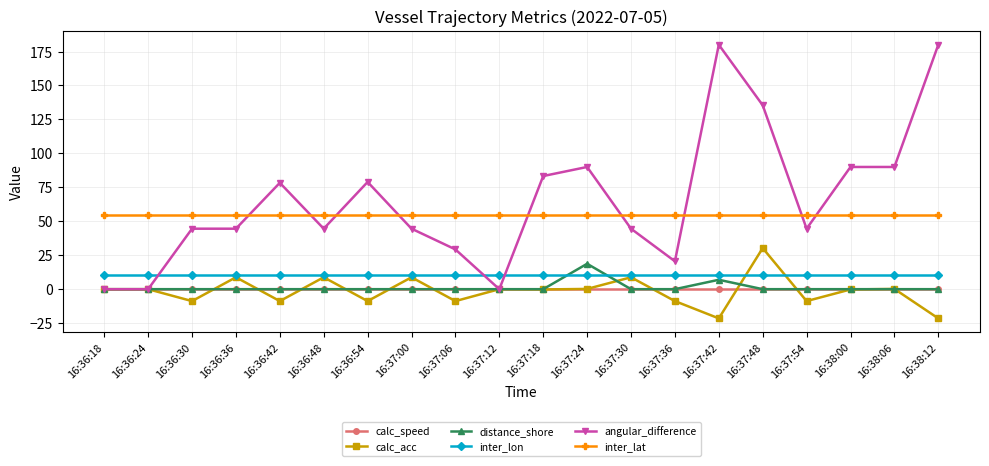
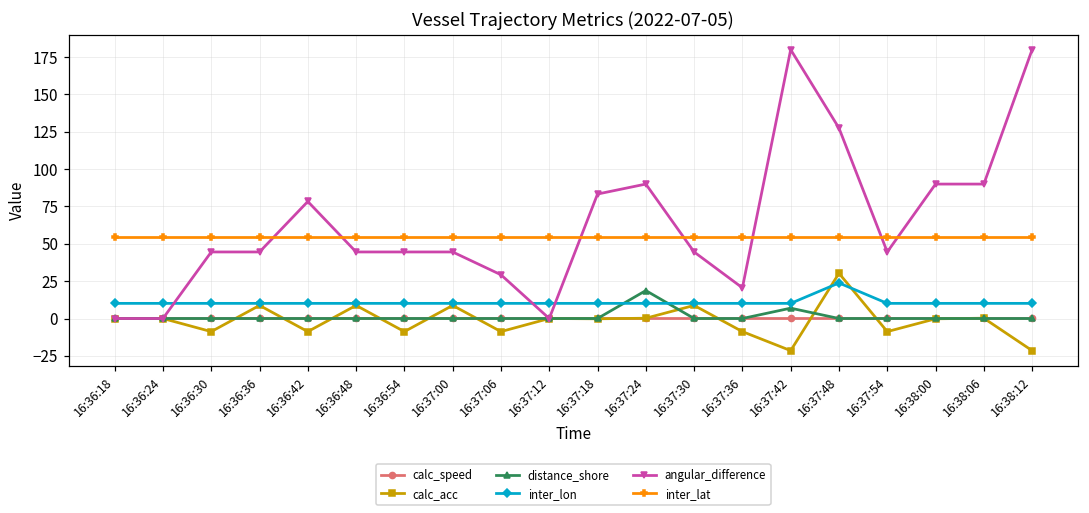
  {
    "calc_speed": {
      "16:37:42": 0
    },
    "distance_shore": {
      "16:37:24": 19,
      "16:37:42": 7
    },
    "inter_lon": {
      "16:36:18": 10,
      "16:36:24": 10,
      "16:36:30": 10,
      "16:36:42": 10,
      "16:36:54": 10,
      "16:37:06": 10,
      "16:37:12": 10,
      "16:37:18": 10,
      "16:37:24": 10,
      "16:37:36": 10,
      "16:37:42": 10,
-     "16:37:48": 10,
+     "16:37:48": 24,
      "16:37:54": 10,
      "16:38:00": 10,
      "16:38:06": 10,
      "16:38:12": 10
    },
    "angular_difference": {
      "16:36:30": 45,
      "16:36:36": 45,
      "16:36:42": 78,
      "16:36:48": 45,
-     "16:36:54": 79,
+     "16:36:54": 45,
      "16:37:00": 45,
      "16:37:06": 29,
      "16:37:18": 83,
      "16:37:24": 90,
      "16:37:30": 45,
      "16:37:36": 21,
      "16:37:42": 180,
-     "16:37:48": 135,
+     "16:37:48": 127,
      "16:37:54": 45,
      "16:38:00": 90,
      "16:38:06": 90,
      "16:38:12": 180
    }
  }
